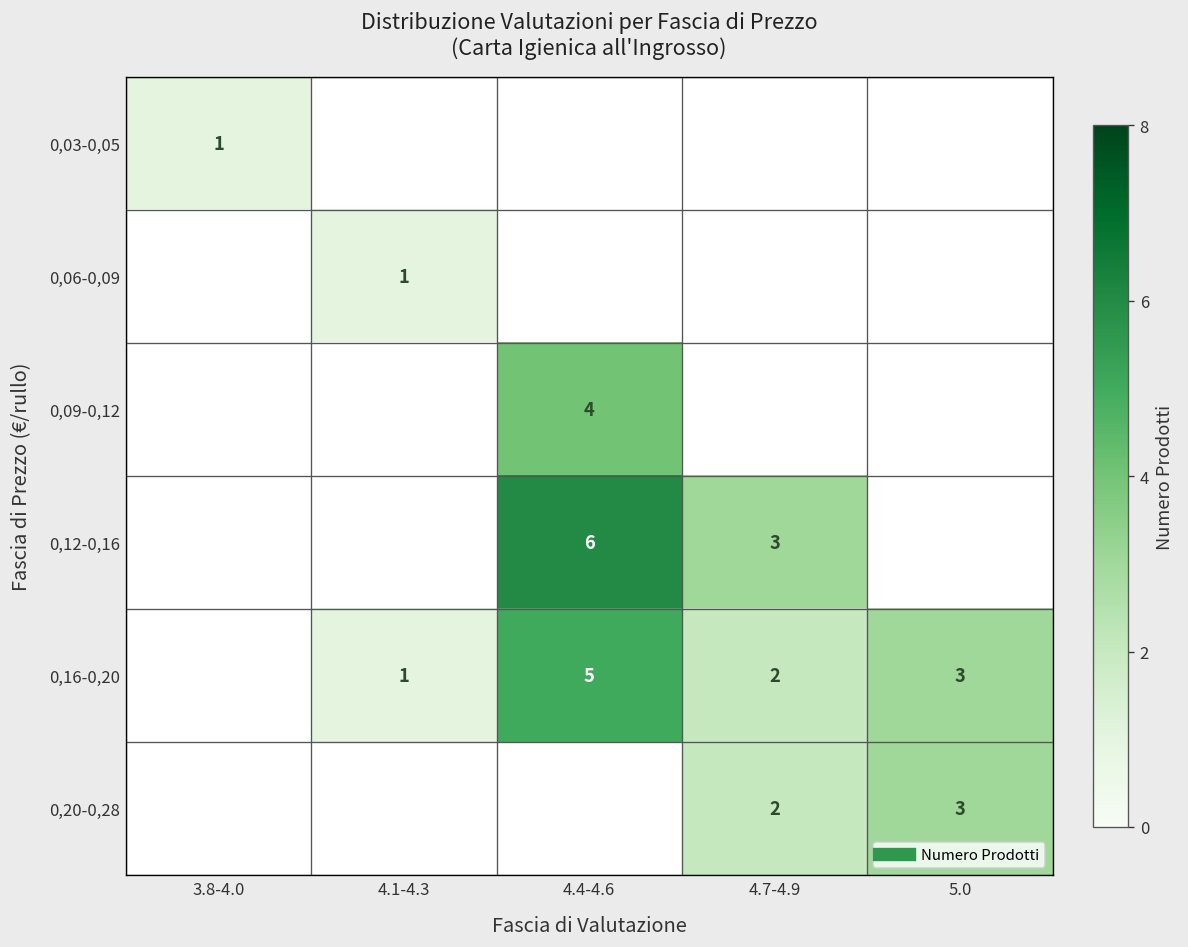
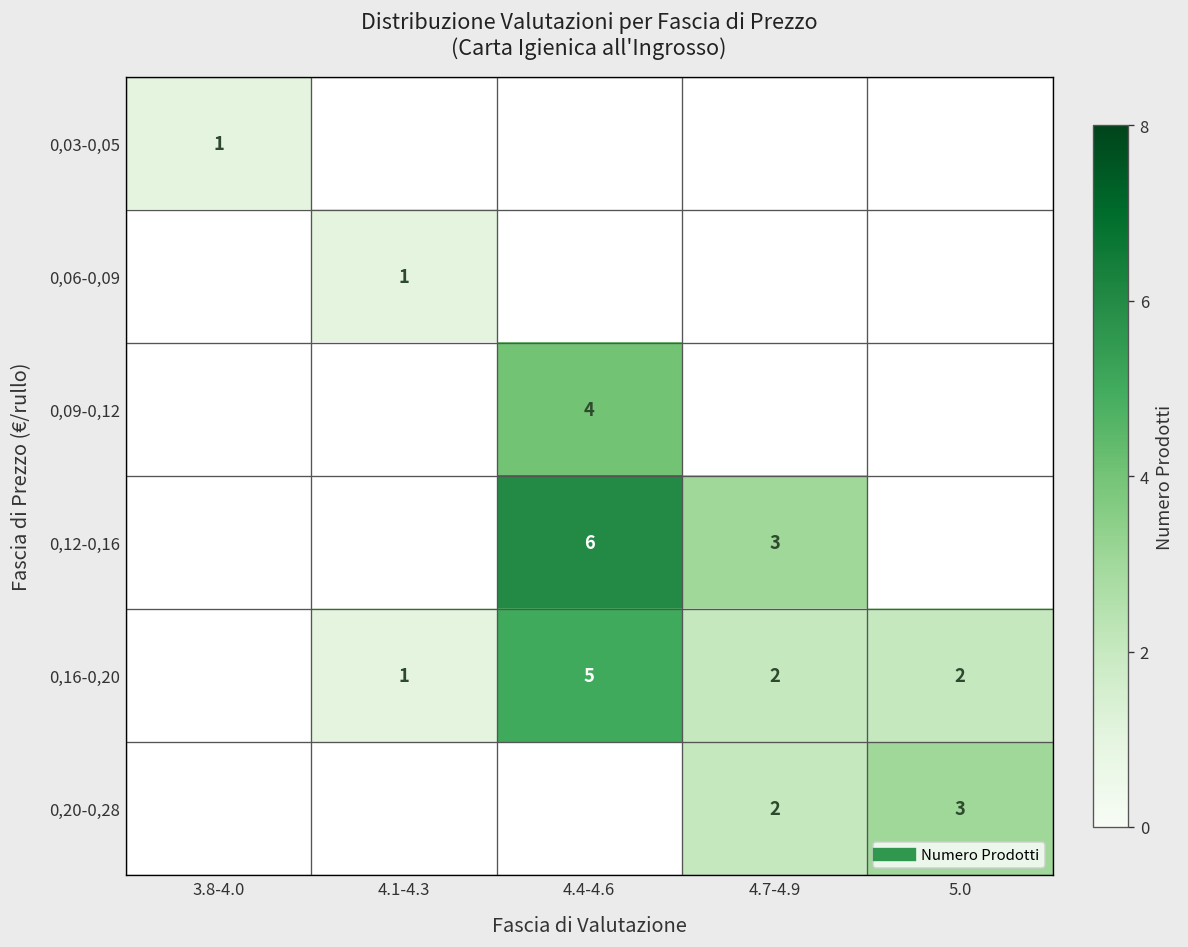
  {
    "0,03-0,05": {
      "3.8-4.0": 1
    },
    "0,06-0,09": {
      "4.1-4.3": 1
    },
    "0,09-0,12": {
      "4.4-4.6": 4
    },
    "0,12-0,16": {
      "4.4-4.6": 6,
      "4.7-4.9": 3
    },
    "0,16-0,20": {
      "4.1-4.3": 1,
      "4.4-4.6": 5,
      "4.7-4.9": 2,
-     "5.0": 3
+     "5.0": 2
    },
    "0,20-0,28": {
      "4.7-4.9": 2,
      "5.0": 3
    }
  }
